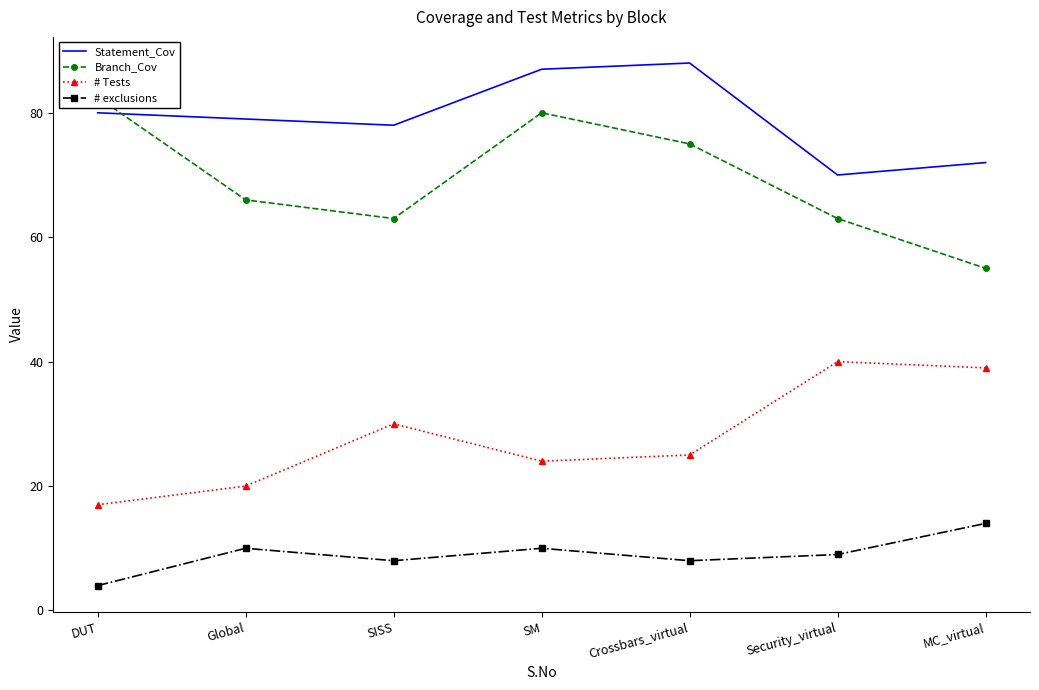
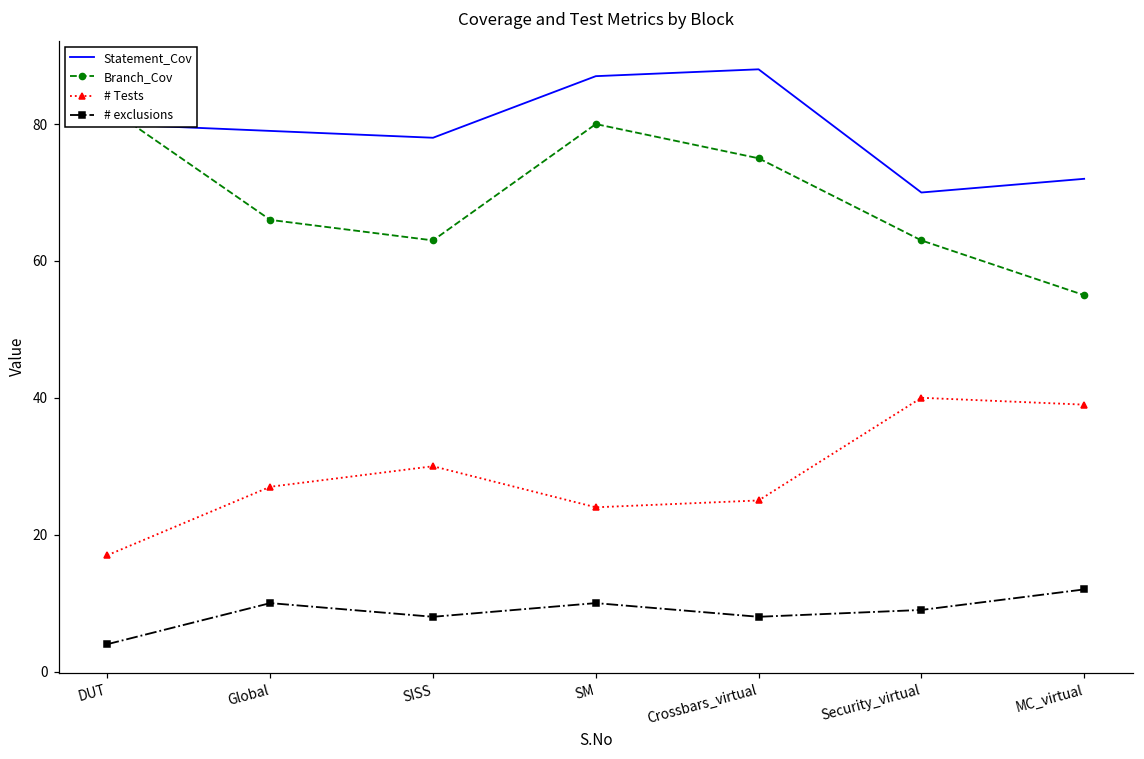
  {
    "Statement_Cov": {
      "DUT": 80,
      "Global": 79,
      "SISS": 78,
      "SM": 87,
      "Crossbars_virtual": 88,
      "Security_virtual": 70,
      "MC_virtual": 72
    },
    "Branch_Cov": {
      "Global": 66,
      "SISS": 63,
      "SM": 80,
      "Crossbars_virtual": 75,
      "Security_virtual": 63,
      "MC_virtual": 55
    },
    "# Tests": {
      "DUT": 17,
-     "Global": 20,
+     "Global": 27,
      "SISS": 30,
      "SM": 24,
      "Crossbars_virtual": 25,
      "Security_virtual": 40,
      "MC_virtual": 39
    },
    "# exclusions": {
      "DUT": 4,
      "Global": 10,
      "SISS": 8,
      "SM": 10,
      "Crossbars_virtual": 8,
      "Security_virtual": 9,
-     "MC_virtual": 14
+     "MC_virtual": 12
    }
  }
